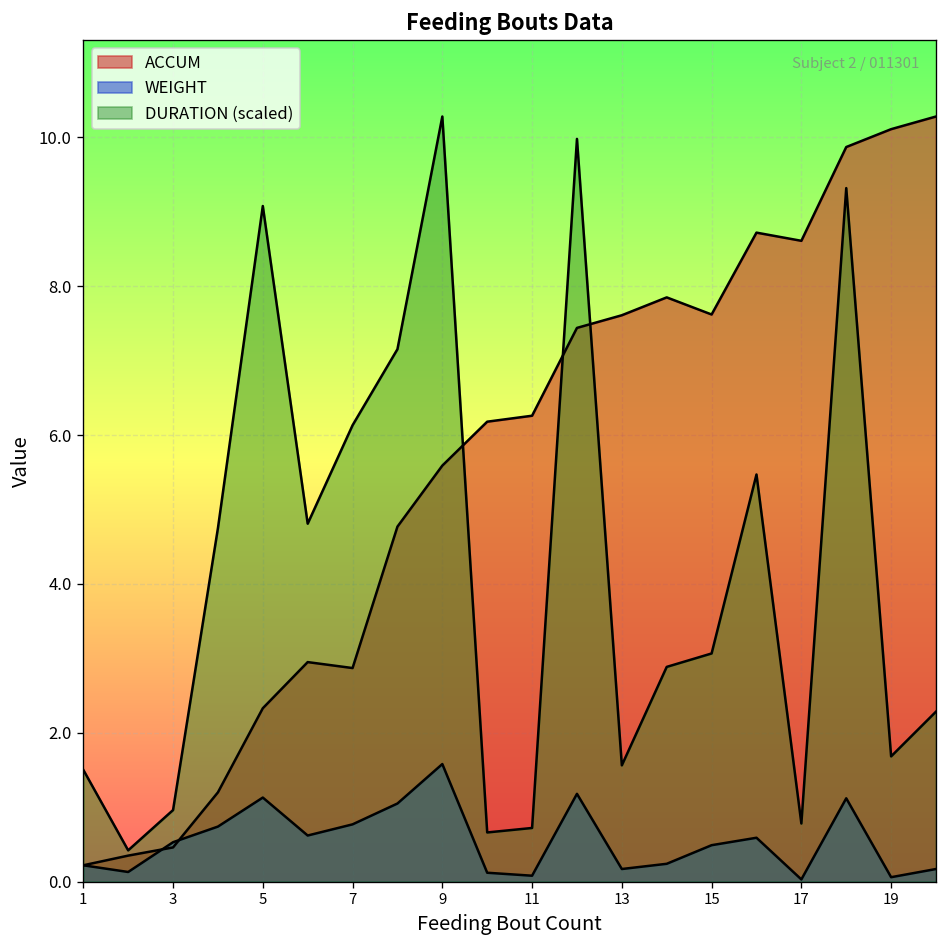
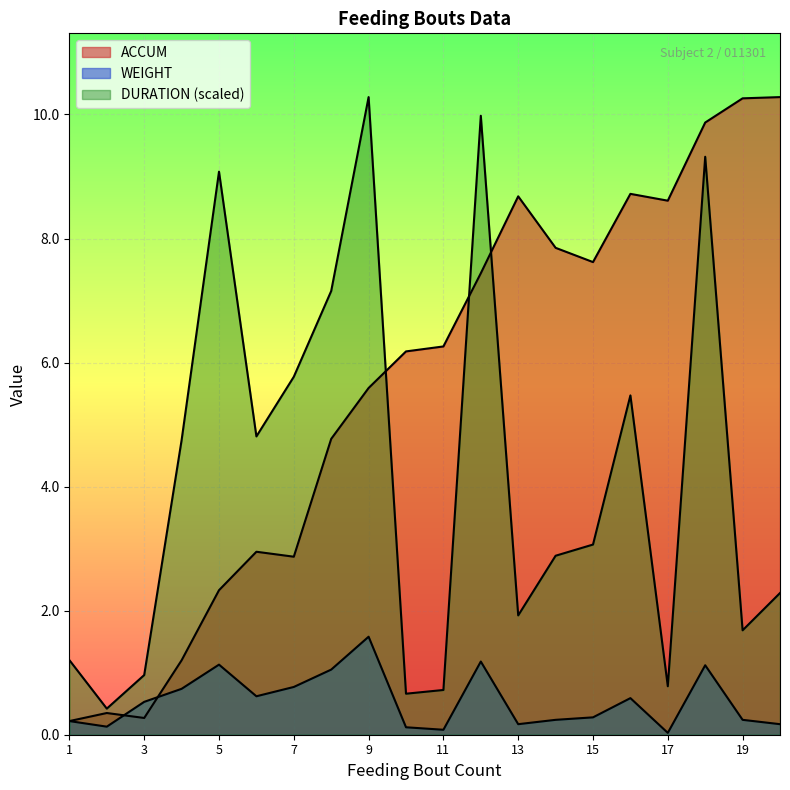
  {
    "ACCUM": {
-     "3": 0.5,
+     "3": 0.3,
      "5": 2.3,
      "7": 2.9,
      "9": 5.6,
      "11": 6.3,
-     "13": 7.6,
+     "13": 8.7,
      "15": 7.6,
      "17": 8.6,
-     "19": 10.1
+     "19": 10.3
    },
    "WEIGHT": {
      "3": 0.5,
      "5": 1.1,
      "7": 0.8,
      "9": 1.6,
      "11": 0.1,
      "13": 0.2,
-     "15": 0.5,
+     "15": 0.3,
      "17": 0.0,
-     "19": 0.1
+     "19": 0.2
    },
    "DURATION (scaled)": {
-     "1": 1.5,
+     "1": 1.2,
      "3": 1.0,
      "5": 9.1,
-     "7": 6.1,
+     "7": 5.8,
      "9": 10.3,
      "11": 0.7,
-     "13": 1.6,
+     "13": 1.9,
      "15": 3.1,
      "17": 0.8,
      "19": 1.7
    }
  }
